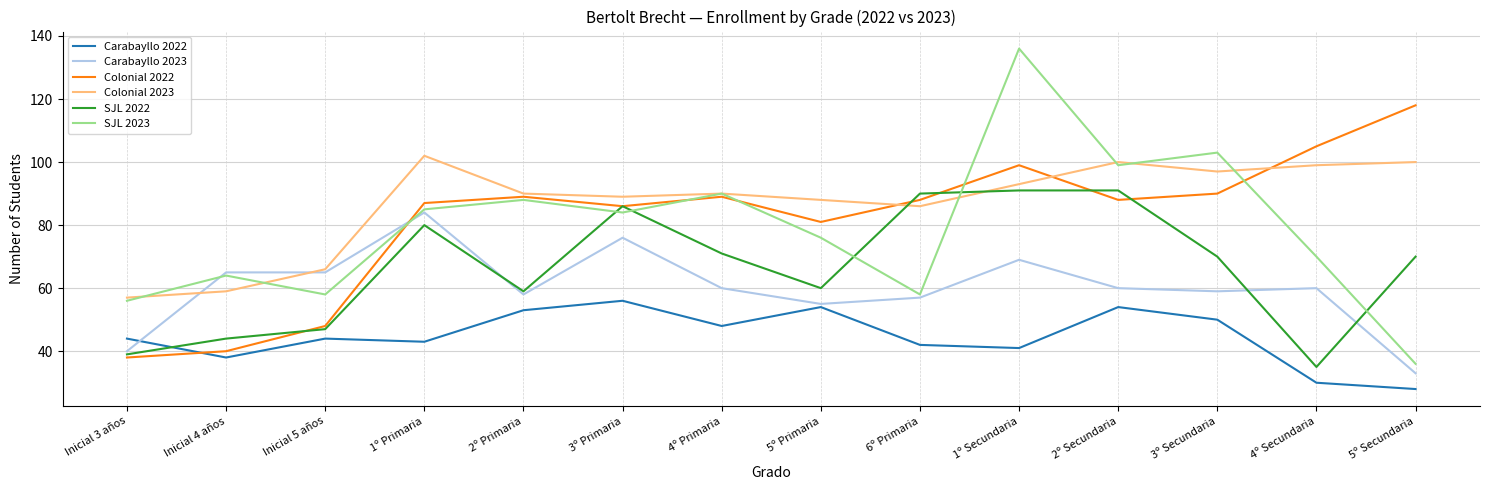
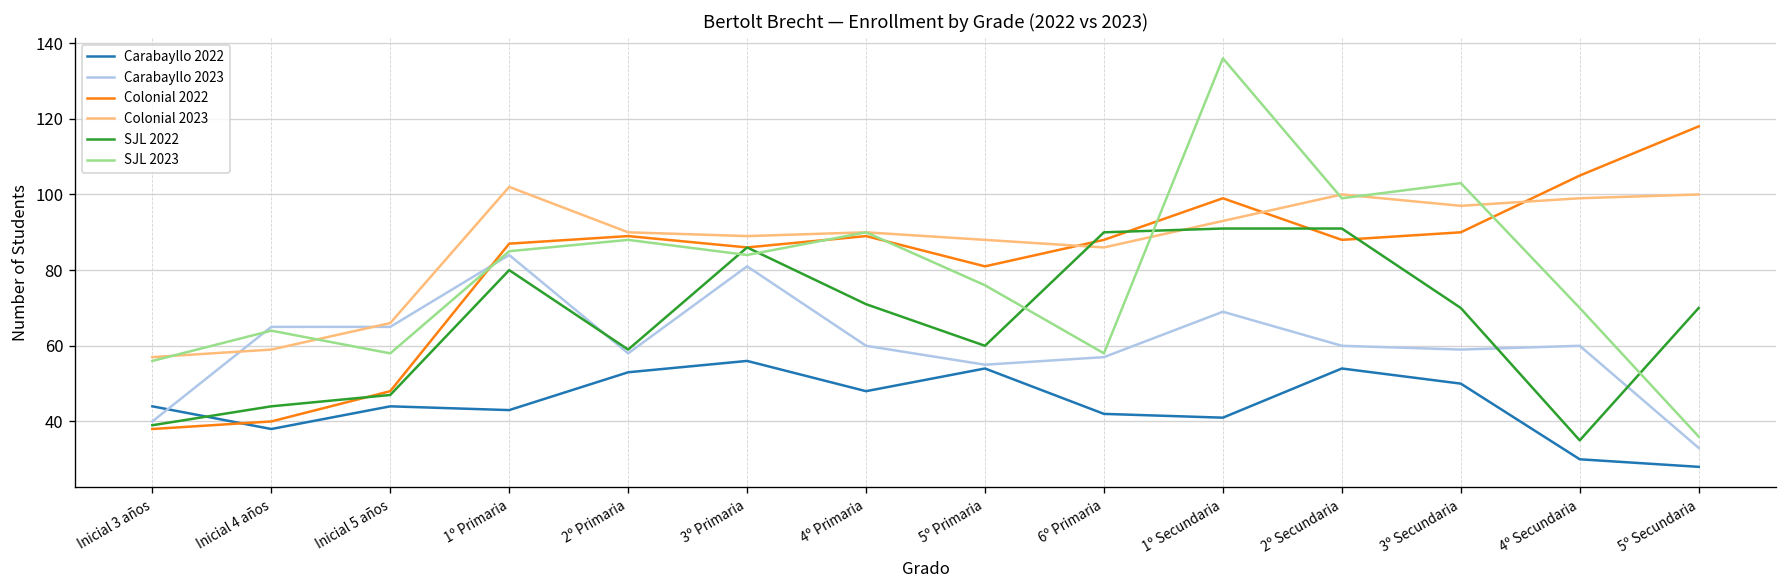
  {
    "Carabayllo 2022": {
      "Inicial 3 años": 44,
      "Inicial 4 años": 38,
      "Inicial 5 años": 44,
      "1º Primaria": 43,
      "2º Primaria": 53,
      "3º Primaria": 56,
      "4º Primaria": 48,
      "5º Primaria": 54,
      "6º Primaria": 42,
      "1º Secundaria": 41,
      "2º Secundaria": 54,
      "3º Secundaria": 50,
      "4º Secundaria": 30,
      "5º Secundaria": 28
    },
    "Carabayllo 2023": {
      "Inicial 3 años": 40,
      "Inicial 4 años": 65,
      "Inicial 5 años": 65,
      "1º Primaria": 84,
      "2º Primaria": 58,
-     "3º Primaria": 76,
+     "3º Primaria": 81,
      "4º Primaria": 60,
      "5º Primaria": 55,
      "6º Primaria": 57,
      "1º Secundaria": 69,
      "2º Secundaria": 60,
      "3º Secundaria": 59,
      "4º Secundaria": 60,
      "5º Secundaria": 33
    },
    "Colonial 2022": {
      "Inicial 3 años": 38,
      "Inicial 4 años": 40,
      "Inicial 5 años": 48,
      "1º Primaria": 87,
      "2º Primaria": 89,
      "4º Primaria": 89,
      "5º Primaria": 81,
      "6º Primaria": 88,
      "1º Secundaria": 99,
      "2º Secundaria": 88,
      "3º Secundaria": 90,
      "4º Secundaria": 105,
      "5º Secundaria": 118
    },
    "Colonial 2023": {
      "Inicial 3 años": 57,
      "Inicial 4 años": 59,
      "Inicial 5 años": 66,
      "1º Primaria": 102,
      "2º Primaria": 90,
      "3º Primaria": 89,
      "5º Primaria": 88,
      "6º Primaria": 86,
      "1º Secundaria": 93,
      "2º Secundaria": 100,
      "3º Secundaria": 97,
      "4º Secundaria": 99,
      "5º Secundaria": 100
    },
    "SJL 2022": {
      "Inicial 3 años": 39,
      "Inicial 4 años": 44,
      "Inicial 5 años": 47,
      "1º Primaria": 80,
      "2º Primaria": 59,
      "4º Primaria": 71,
      "5º Primaria": 60,
      "6º Primaria": 90,
      "1º Secundaria": 91,
      "2º Secundaria": 91,
      "3º Secundaria": 70,
      "4º Secundaria": 35,
      "5º Secundaria": 70
    },
    "SJL 2023": {
      "Inicial 3 años": 56,
      "Inicial 4 años": 64,
      "Inicial 5 años": 58,
      "1º Primaria": 85,
      "2º Primaria": 88,
      "3º Primaria": 84,
      "5º Primaria": 76,
      "6º Primaria": 58,
      "1º Secundaria": 136,
      "2º Secundaria": 99,
      "3º Secundaria": 103,
      "4º Secundaria": 70,
      "5º Secundaria": 36
    }
  }
